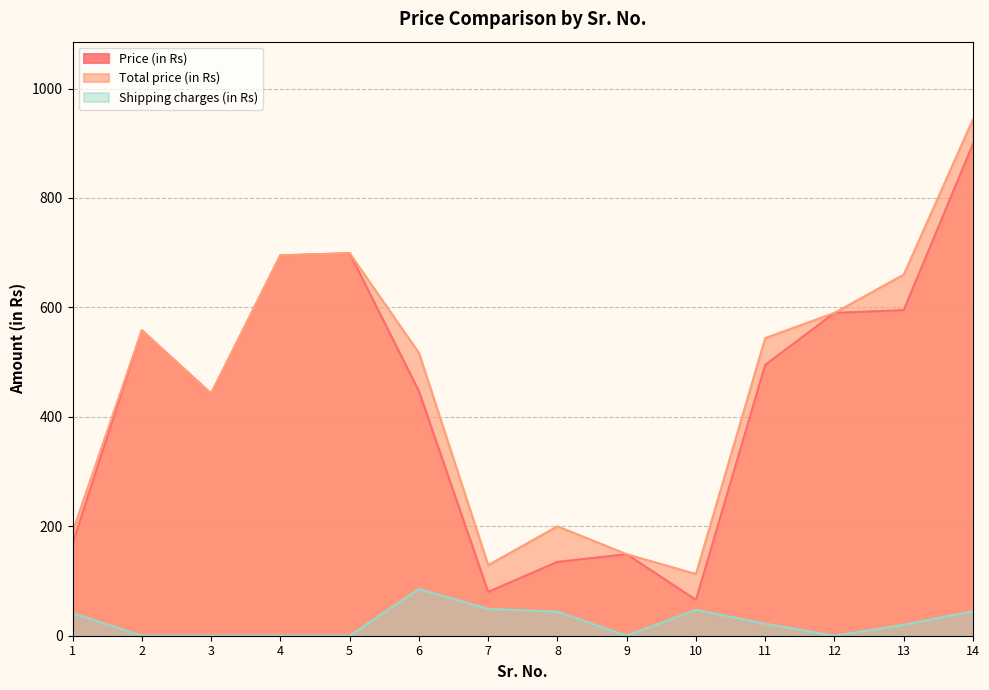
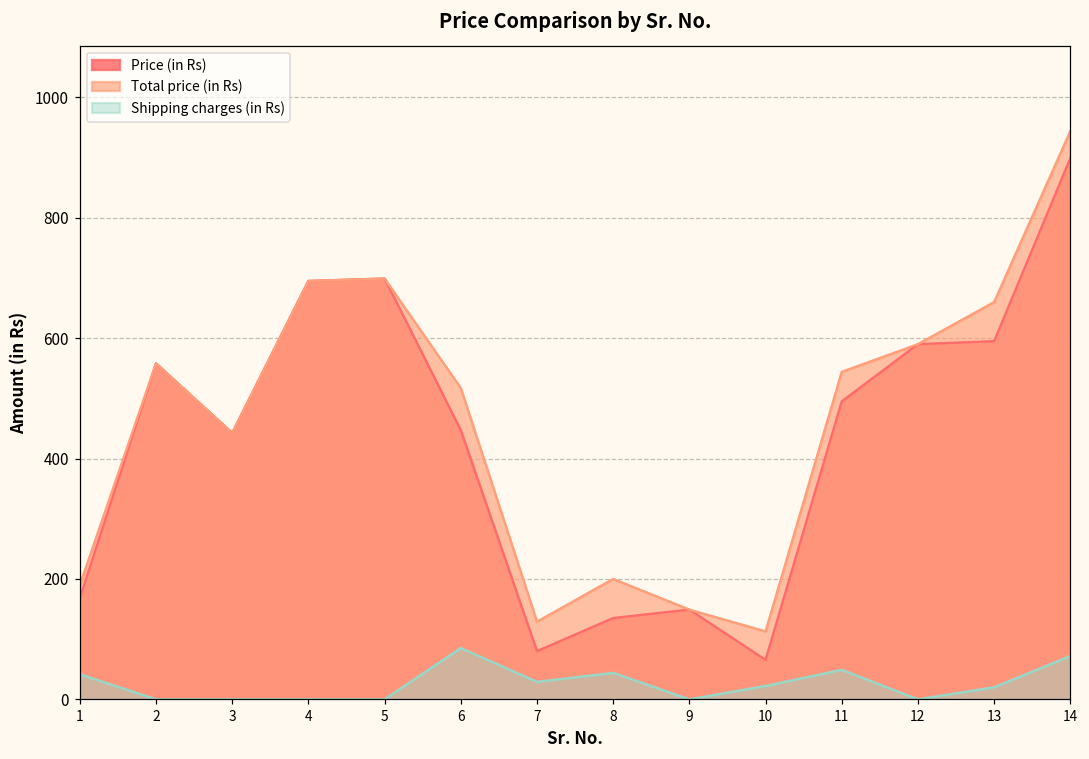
  {
    "Shipping charges (in Rs)": {
      "1": 40,
      "2": 0,
      "3": 0,
      "4": 0,
      "5": 0,
      "6": 90,
-     "7": 50,
+     "7": 30,
      "8": 40,
      "9": 0,
-     "10": 50,
-     "11": 20,
+     "10": 20,
+     "11": 50,
      "12": 0,
      "13": 20,
-     "14": 50
+     "14": 70
    }
  }
